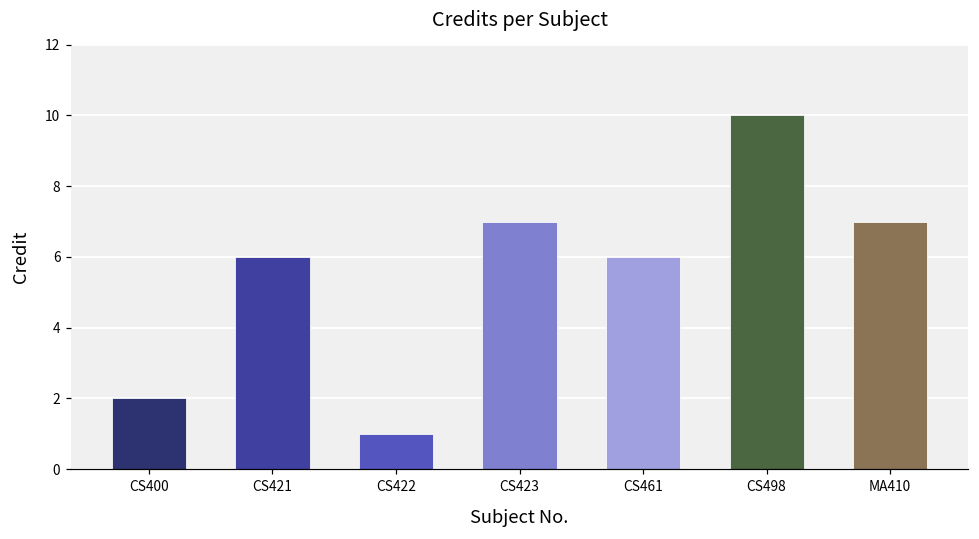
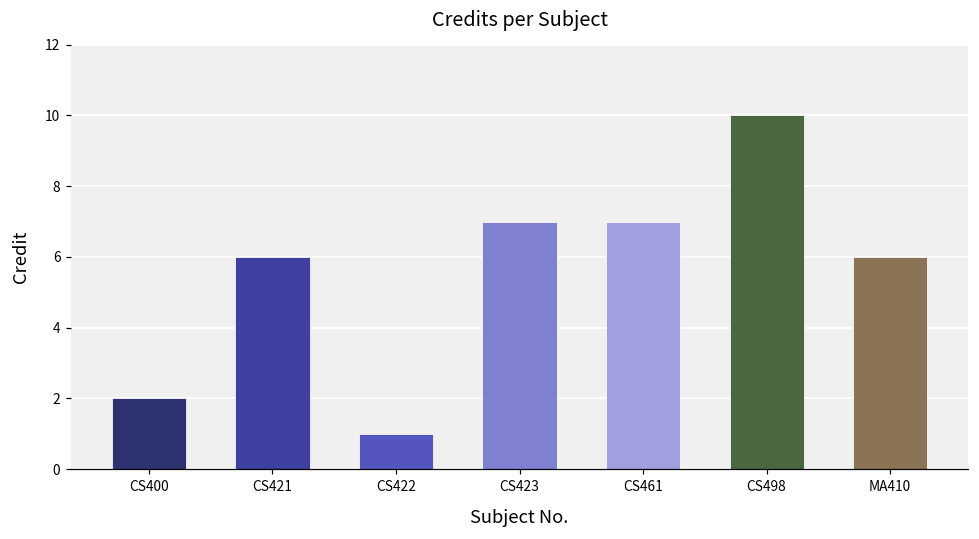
  {
    "CS400": 2,
    "CS421": 6,
    "CS422": 1,
    "CS423": 7,
-   "CS461": 6,
+   "CS461": 7,
    "CS498": 10,
-   "MA410": 7
+   "MA410": 6
  }
